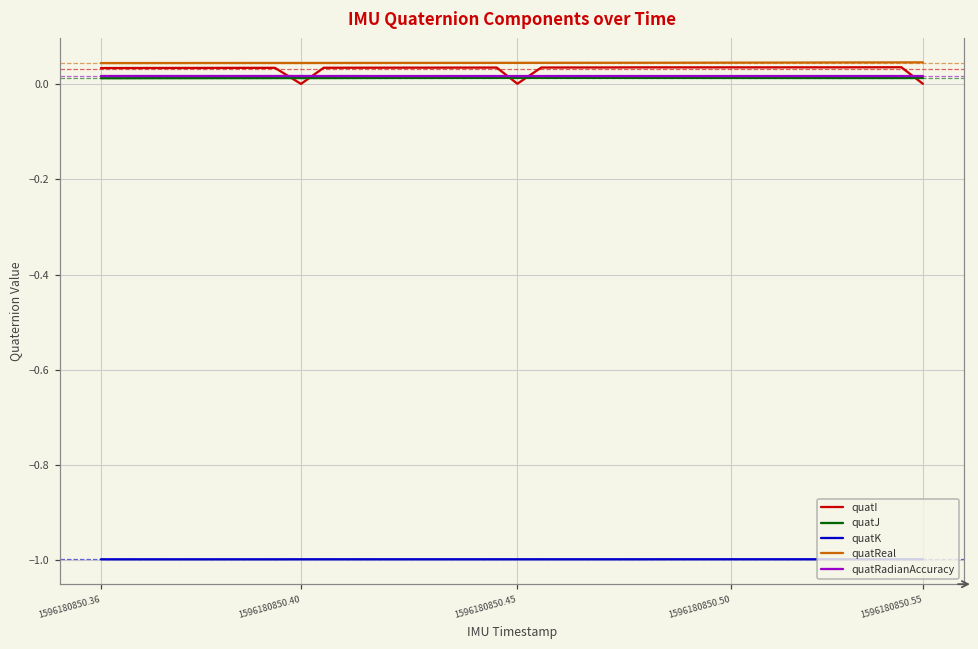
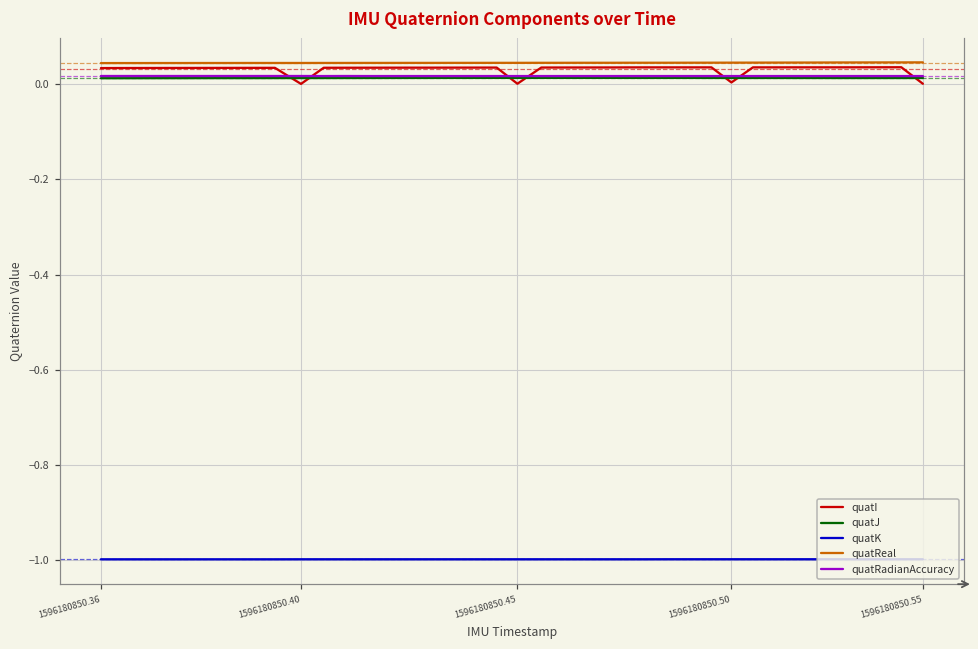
  {
    "quatI": {
      "1596180850.36": 0.03,
      "1596180850.40": 0.00,
      "1596180850.45": 0.00,
-     "1596180850.50": 0.04,
+     "1596180850.50": 0.00,
      "1596180850.55": 0.00
    },
    "quatK": {
      "1596180850.36": -1.00,
      "1596180850.40": -1.00,
      "1596180850.45": -1.00,
      "1596180850.50": -1.00
    },
    "quatReal": {
      "1596180850.36": 0.04,
      "1596180850.40": 0.04,
      "1596180850.45": 0.04,
      "1596180850.50": 0.05,
      "1596180850.55": 0.05
    }
  }
